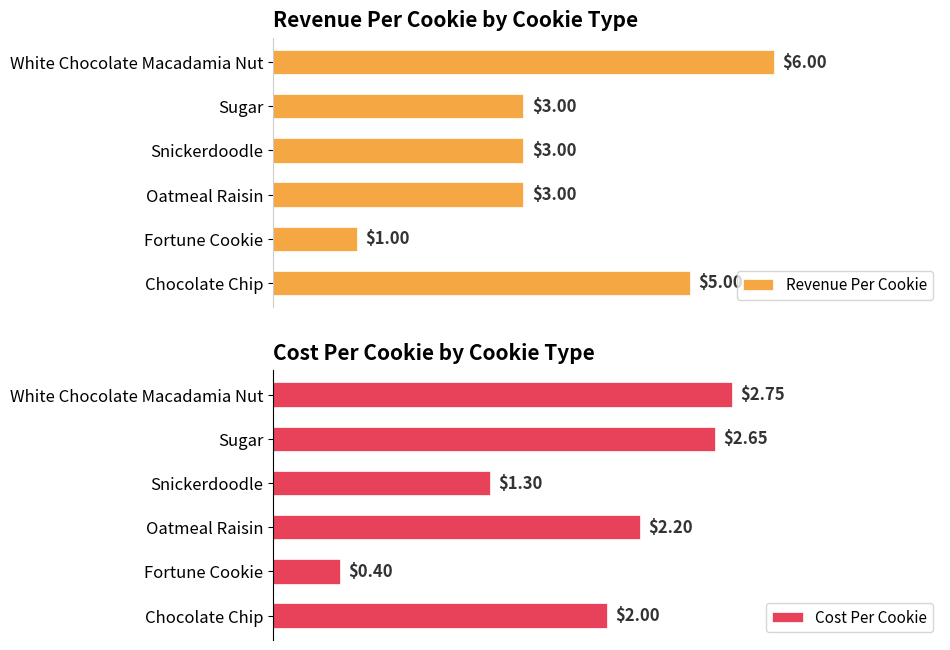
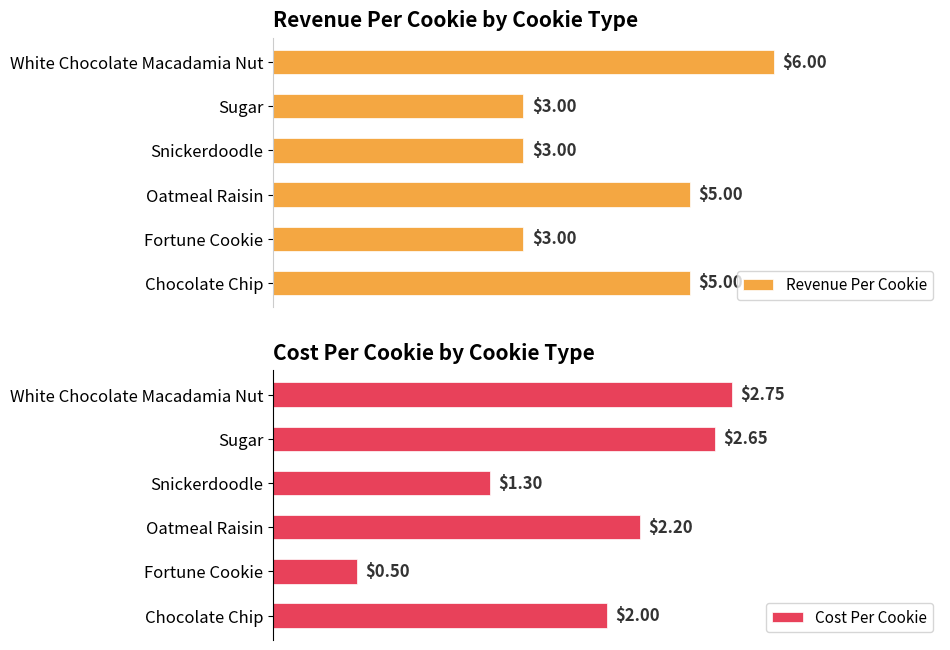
  {
    "Revenue Per Cookie by Cookie Type": {
      "White Chocolate Macadamia Nut": "$6.00",
      "Sugar": "$3.00",
      "Snickerdoodle": "$3.00",
-     "Oatmeal Raisin": "$3.00",
-     "Fortune Cookie": "$1.00"
+     "Oatmeal Raisin": "$5.00",
+     "Fortune Cookie": "$3.00"
    },
    "Cost Per Cookie by Cookie Type": {
      "White Chocolate Macadamia Nut": "$2.75",
      "Sugar": "$2.65",
      "Snickerdoodle": "$1.30",
      "Oatmeal Raisin": "$2.20",
-     "Fortune Cookie": "$0.40",
+     "Fortune Cookie": "$0.50",
      "Chocolate Chip": "$2.00"
    }
  }
